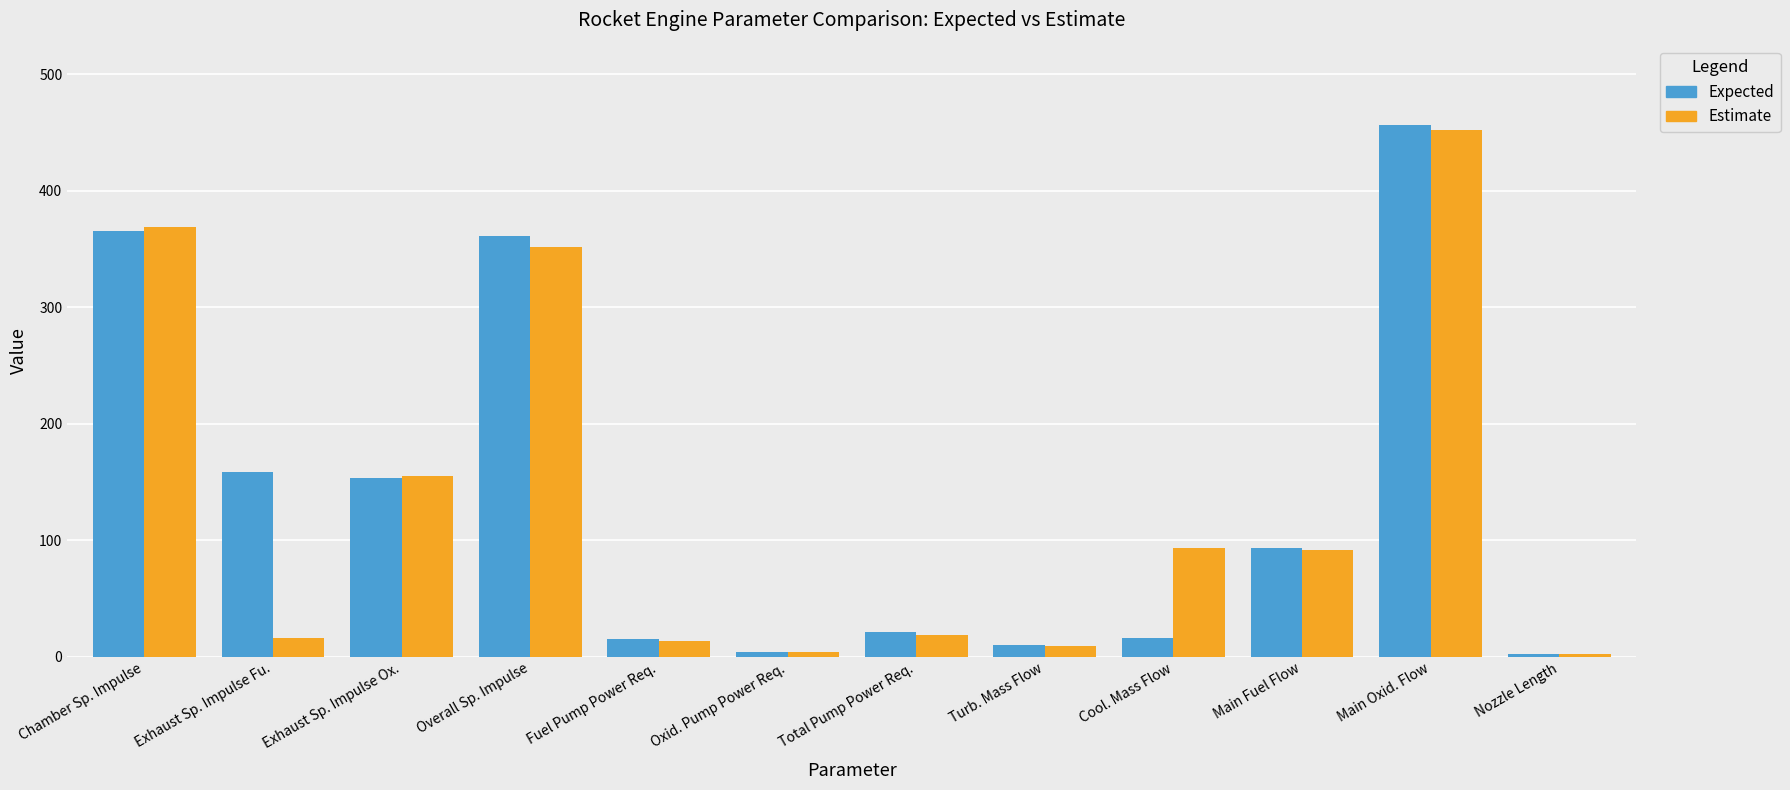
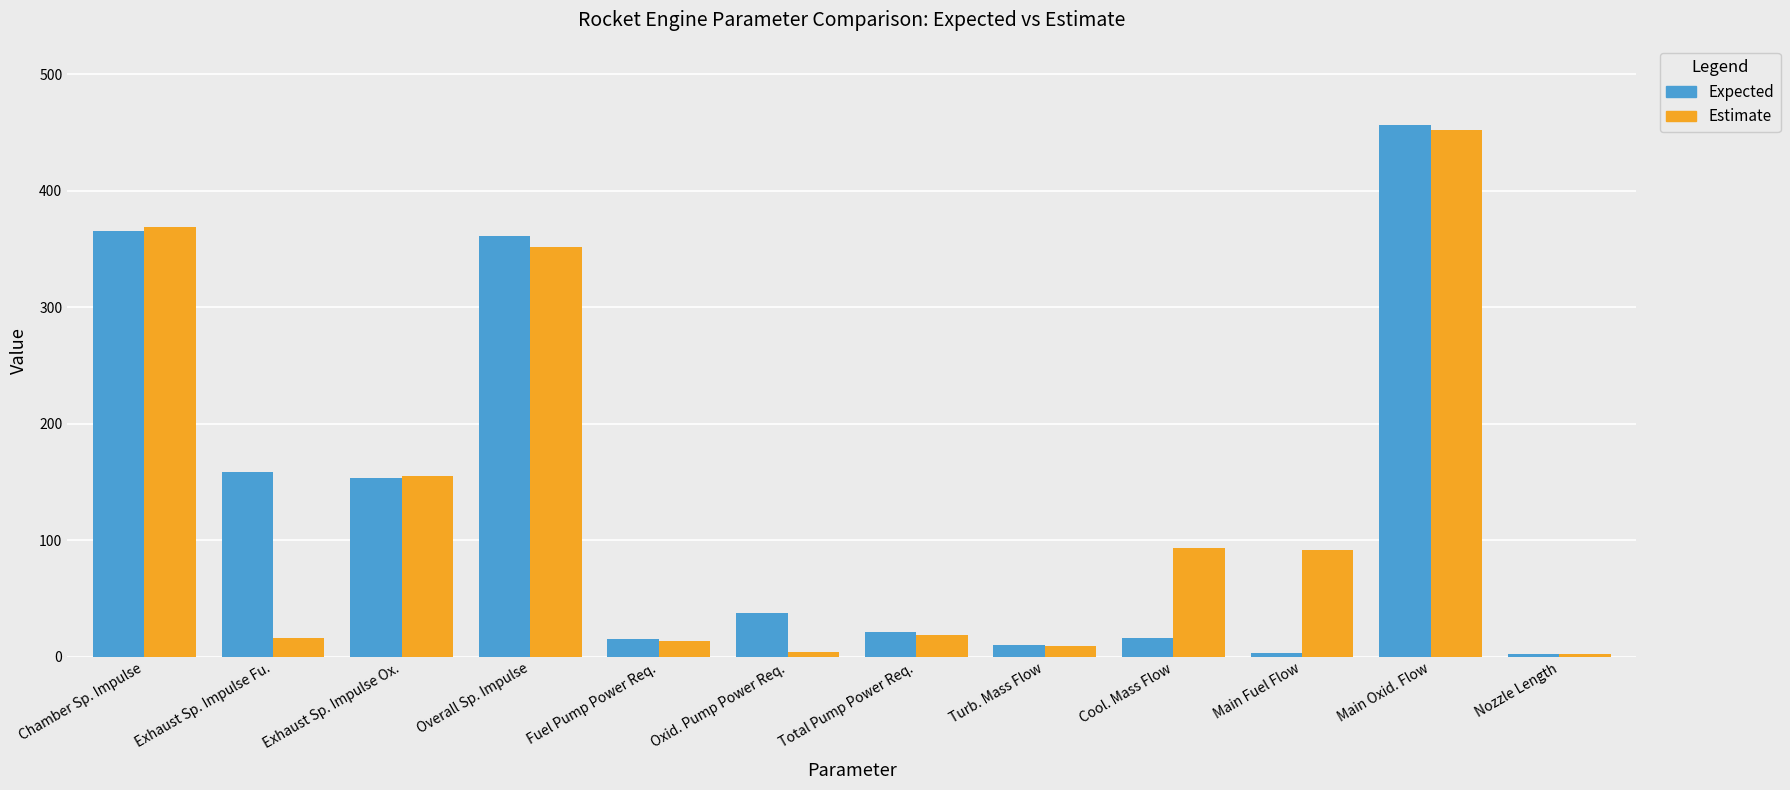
  {
    "Expected": {
      "Chamber Sp. Impulse": 365,
      "Exhaust Sp. Impulse Fu.": 159,
      "Exhaust Sp. Impulse Ox.": 153,
      "Overall Sp. Impulse": 361,
      "Fuel Pump Power Req.": 15,
-     "Oxid. Pump Power Req.": 4,
+     "Oxid. Pump Power Req.": 37,
      "Total Pump Power Req.": 21,
      "Turb. Mass Flow": 10,
      "Cool. Mass Flow": 16,
-     "Main Fuel Flow": 94,
+     "Main Fuel Flow": 3,
      "Main Oxid. Flow": 456,
      "Nozzle Length": 3
    },
    "Estimate": {
      "Chamber Sp. Impulse": 369,
      "Exhaust Sp. Impulse Fu.": 16,
      "Exhaust Sp. Impulse Ox.": 155,
      "Overall Sp. Impulse": 351,
      "Fuel Pump Power Req.": 14,
      "Oxid. Pump Power Req.": 4,
      "Total Pump Power Req.": 19,
      "Turb. Mass Flow": 9,
      "Cool. Mass Flow": 93,
      "Main Fuel Flow": 92,
      "Main Oxid. Flow": 452,
      "Nozzle Length": 2
    }
  }
